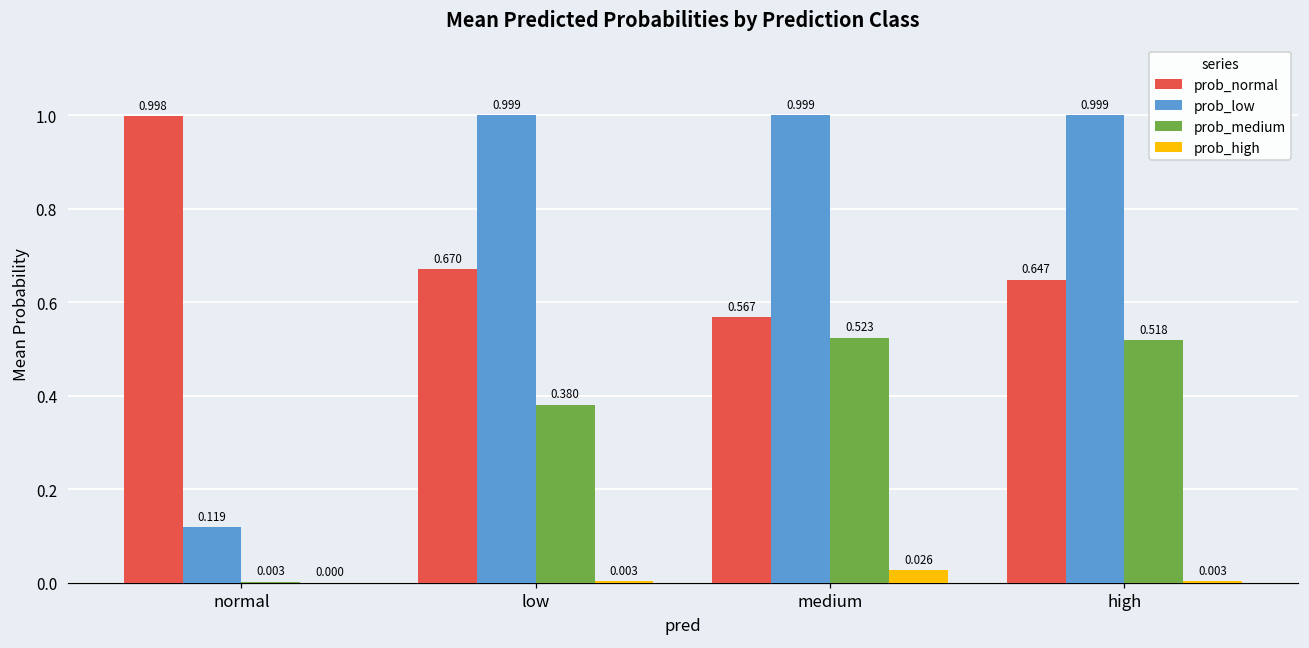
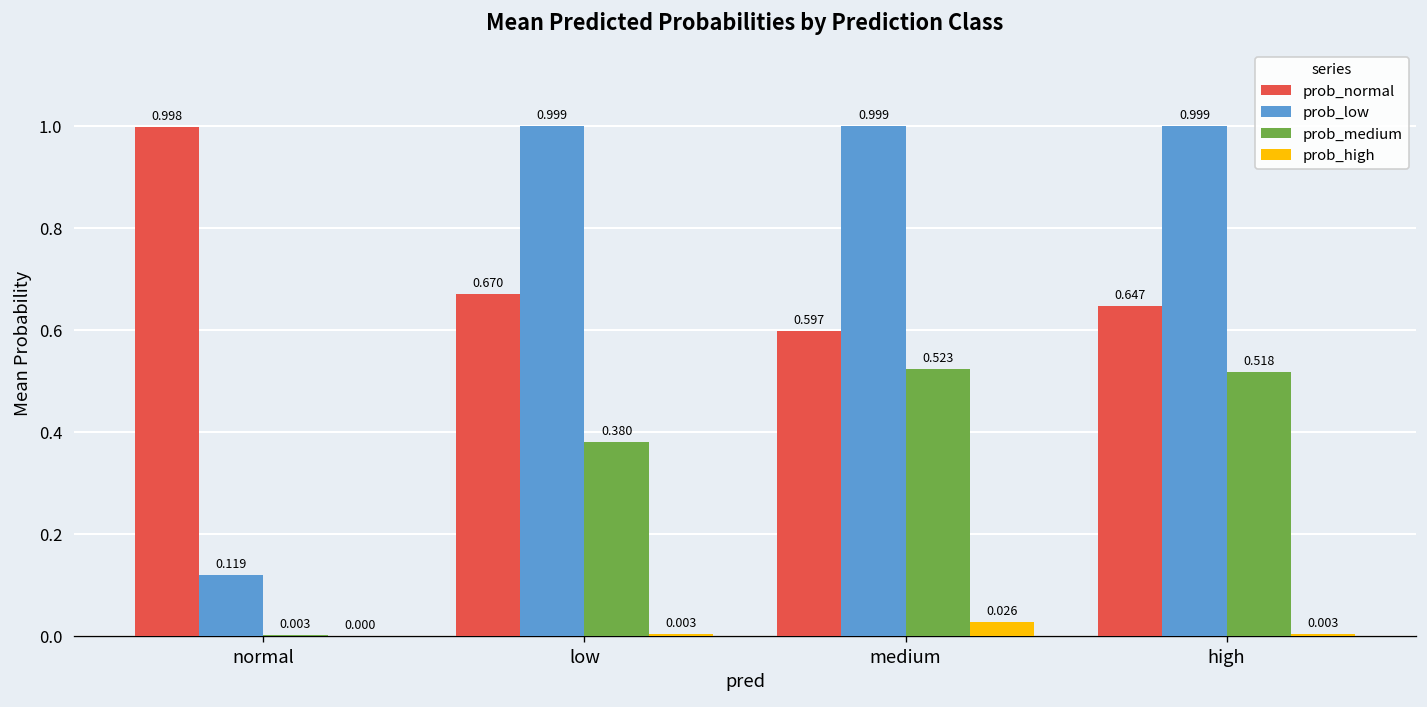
  {
    "prob_normal": {
      "normal": 0.998,
      "low": 0.670,
-     "medium": 0.567,
+     "medium": 0.597,
      "high": 0.647
    },
    "prob_low": {
      "normal": 0.119,
      "low": 0.999,
      "medium": 0.999,
      "high": 0.999
    },
    "prob_medium": {
      "normal": 0.003,
      "low": 0.380,
      "medium": 0.523,
      "high": 0.518
    },
    "prob_high": {
      "normal": 0.000,
      "low": 0.003,
      "medium": 0.026,
      "high": 0.003
    }
  }
